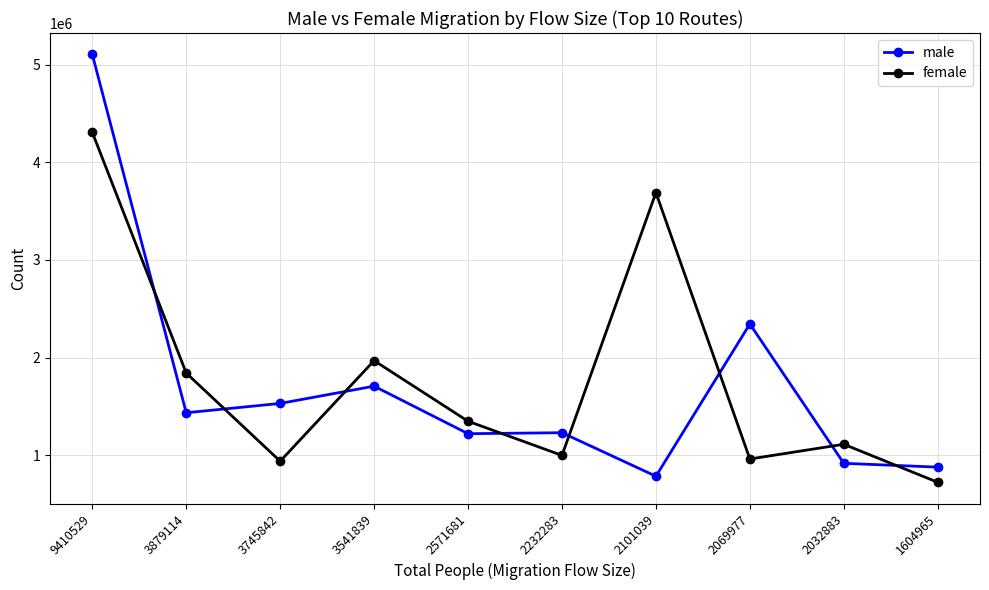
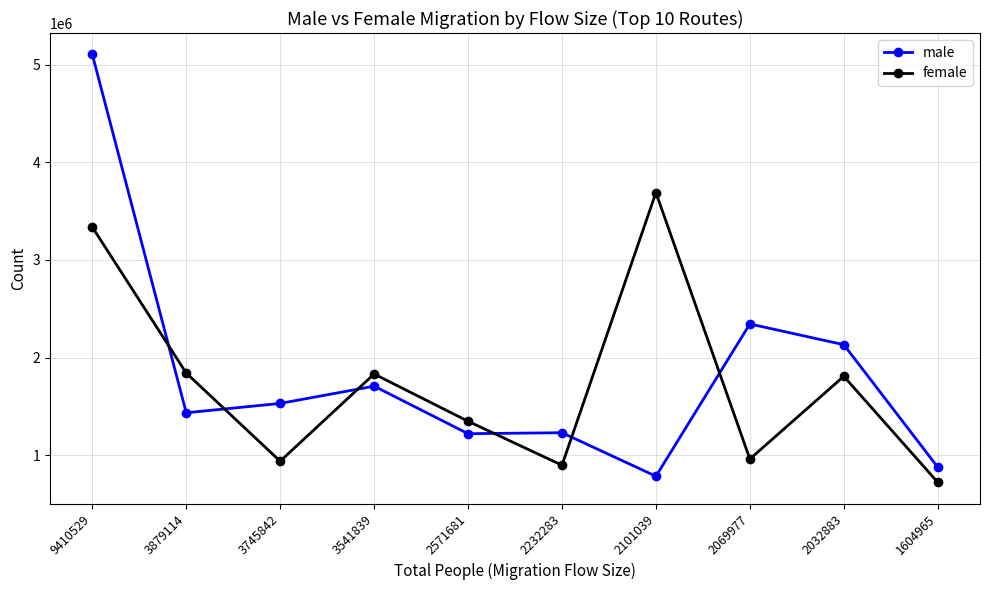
  {
    "male": {
      "9410529": 5100000,
      "3879114": 1400000,
      "3745842": 1500000,
      "3541839": 1700000,
      "2571681": 1200000,
      "2232283": 1200000,
      "2101039": 800000,
      "2069977": 2300000,
-     "2032883": 900000,
+     "2032883": 2100000,
      "1604965": 900000
    },
    "female": {
-     "9410529": 4300000,
+     "9410529": 3300000,
      "3879114": 1800000,
      "3745842": 900000,
-     "3541839": 2000000,
+     "3541839": 1800000,
      "2571681": 1300000,
-     "2232283": 1000000,
+     "2232283": 900000,
      "2101039": 3700000,
      "2069977": 1000000,
-     "2032883": 1100000,
+     "2032883": 1800000,
      "1604965": 700000
    }
  }
